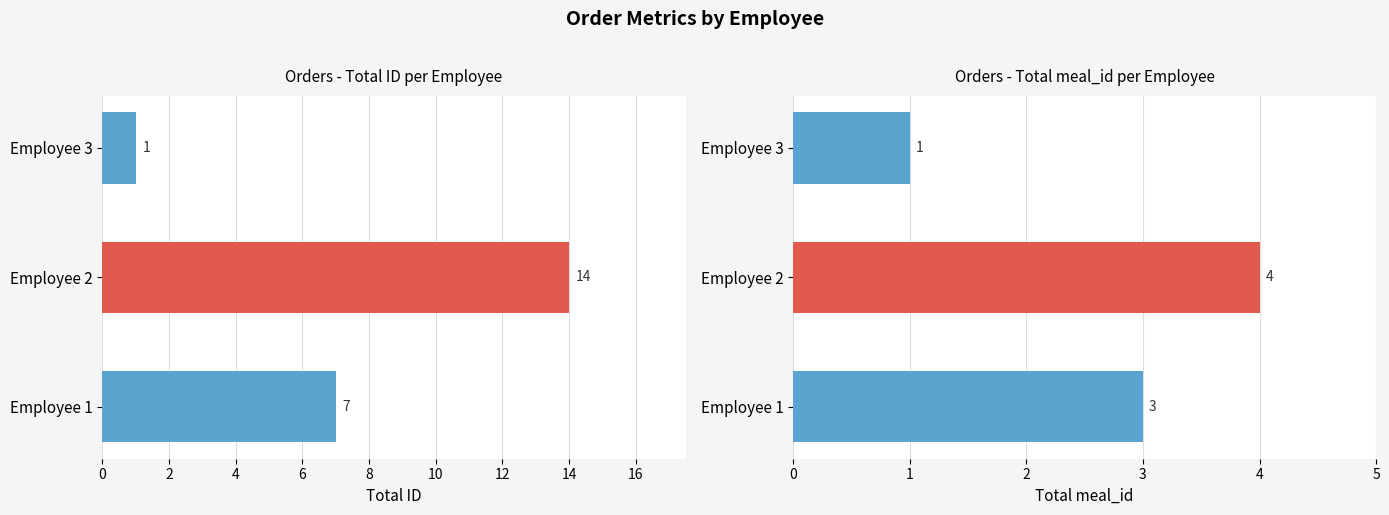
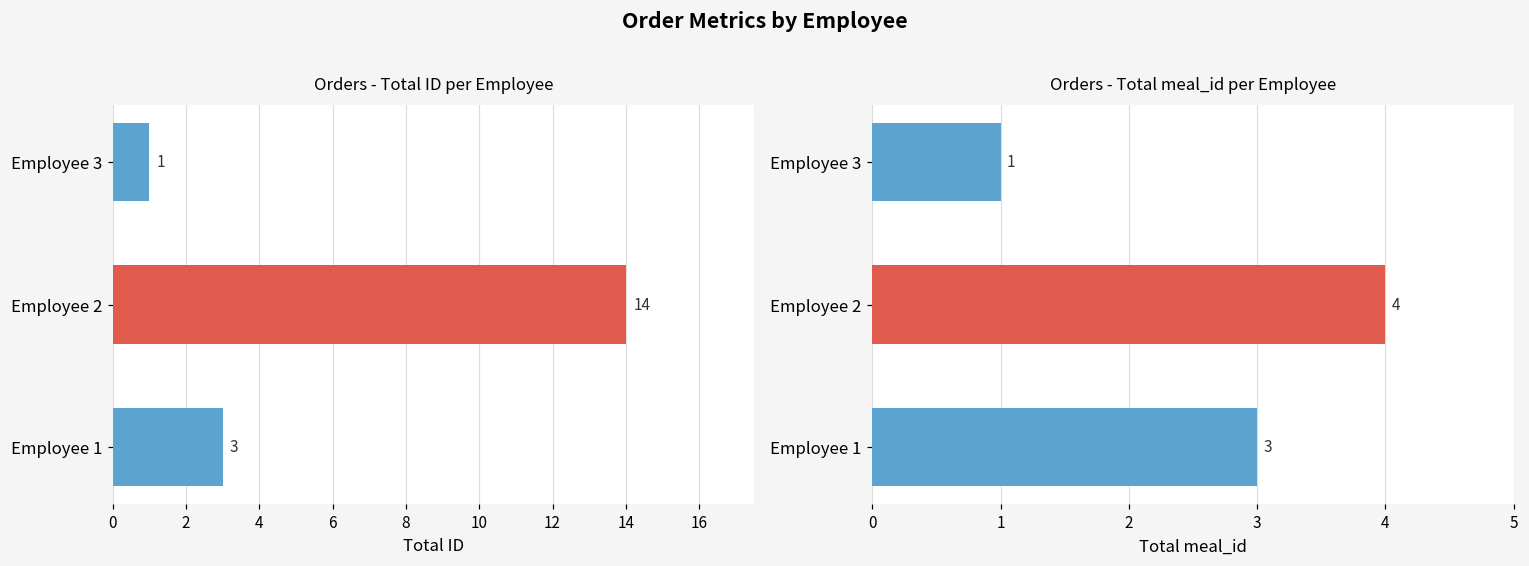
  {
    "Orders - Total ID per Employee": {
      "Employee 3": 1,
      "Employee 2": 14,
-     "Employee 1": 7
+     "Employee 1": 3
    },
    "Orders - Total meal_id per Employee": {
      "Employee 3": 1,
      "Employee 2": 4,
      "Employee 1": 3
    }
  }
